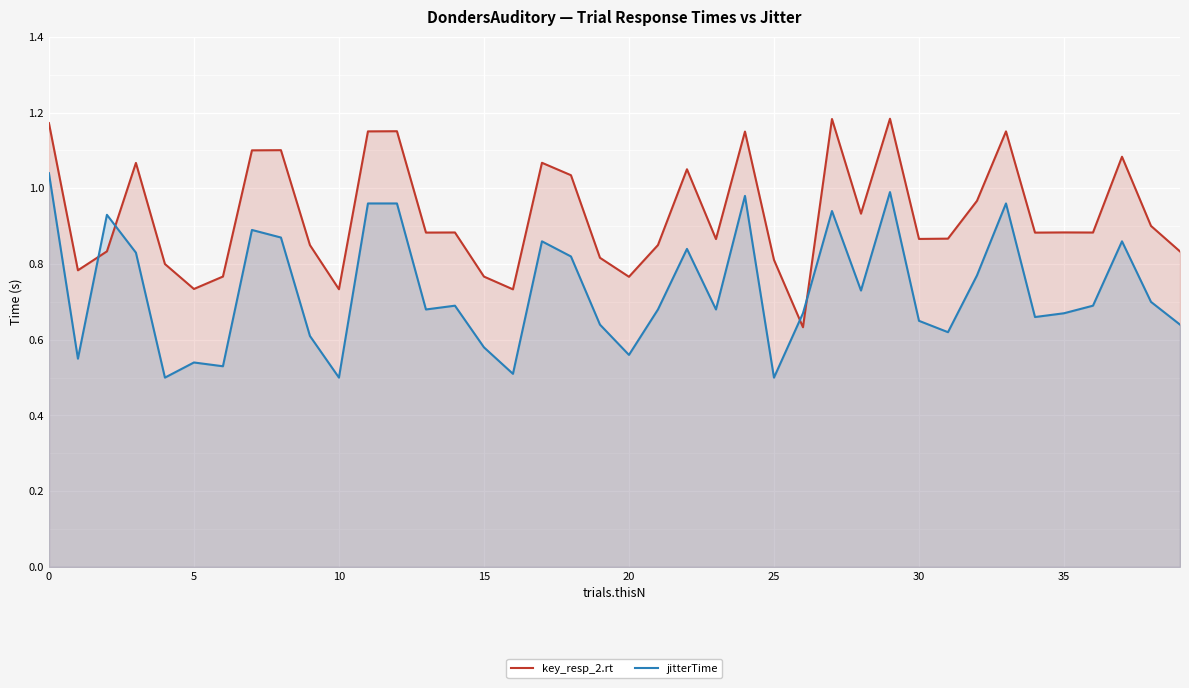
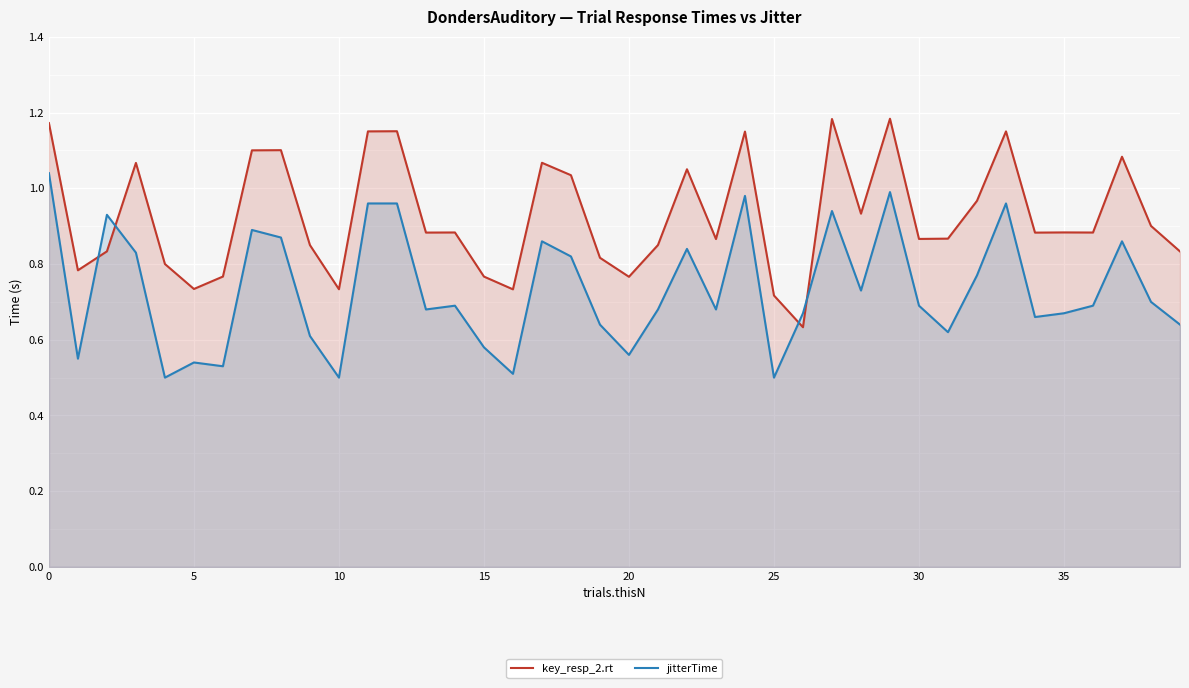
  {
    "key_resp_2.rt": {
      "0": 1.17,
      "5": 0.73,
      "10": 0.73,
      "15": 0.77,
      "20": 0.77,
-     "25": 0.81,
+     "25": 0.72,
      "30": 0.87,
      "35": 0.88
    },
    "jitterTime": {
      "0": 1.04,
      "5": 0.54,
      "10": 0.50,
      "15": 0.58,
      "20": 0.56,
      "25": 0.50,
-     "30": 0.65,
+     "30": 0.69,
      "35": 0.67
    }
  }
